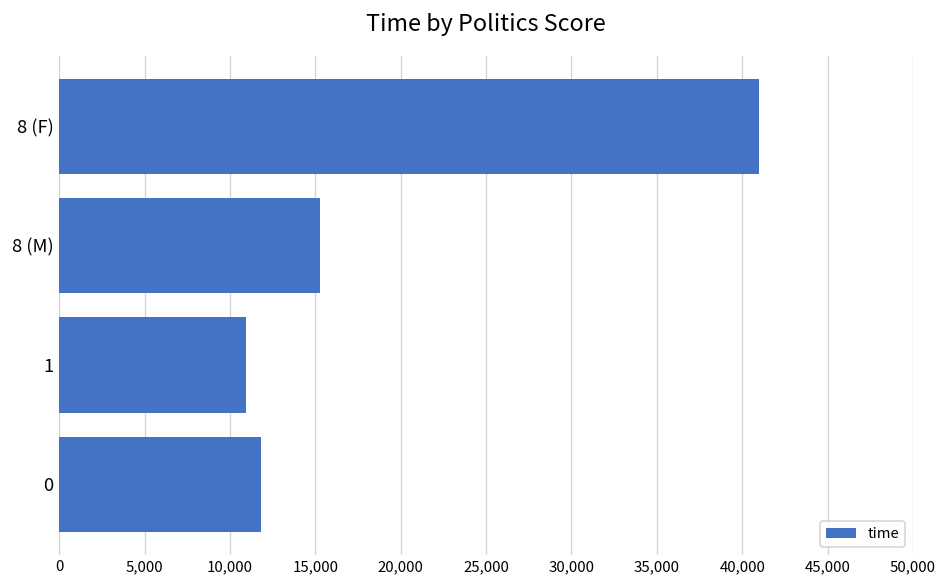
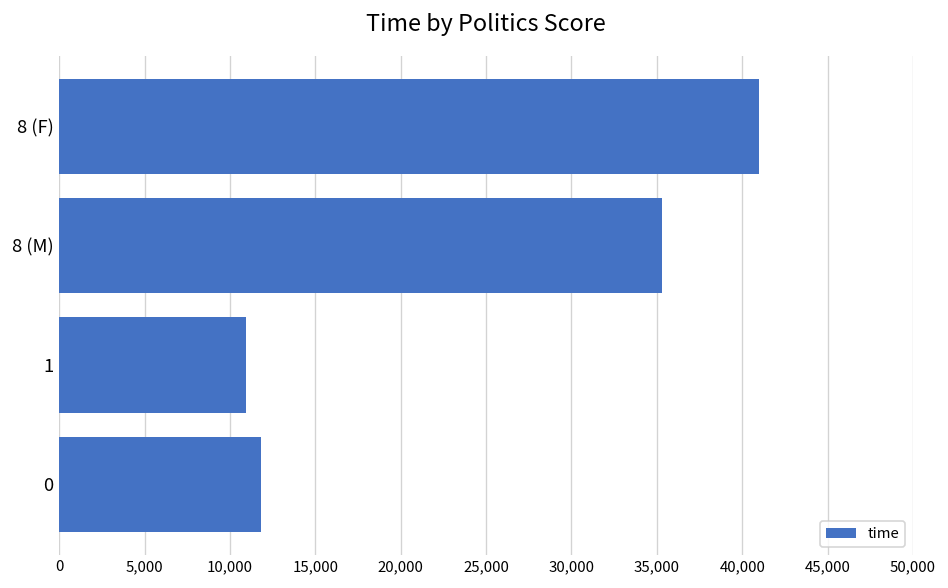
  {
    "8 (F)": "41,000",
-   "8 (M)": "15,300",
+   "8 (M)": "35,300",
    "1": "10,900",
    "0": "11,800"
  }
